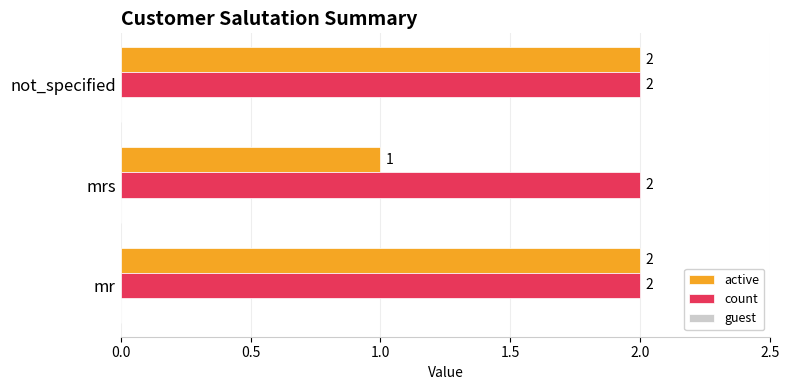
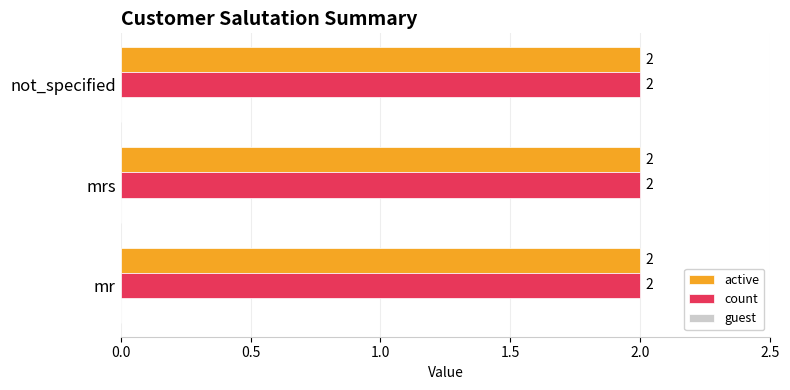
  {
    "active": {
      "not_specified": 2,
-     "mrs": 1,
+     "mrs": 2,
      "mr": 2
    },
    "count": {
      "not_specified": 2,
      "mrs": 2,
      "mr": 2
    },
    "guest": {
      "not_specified": 0.00,
      "mrs": 0.00,
      "mr": 0.00
    }
  }
